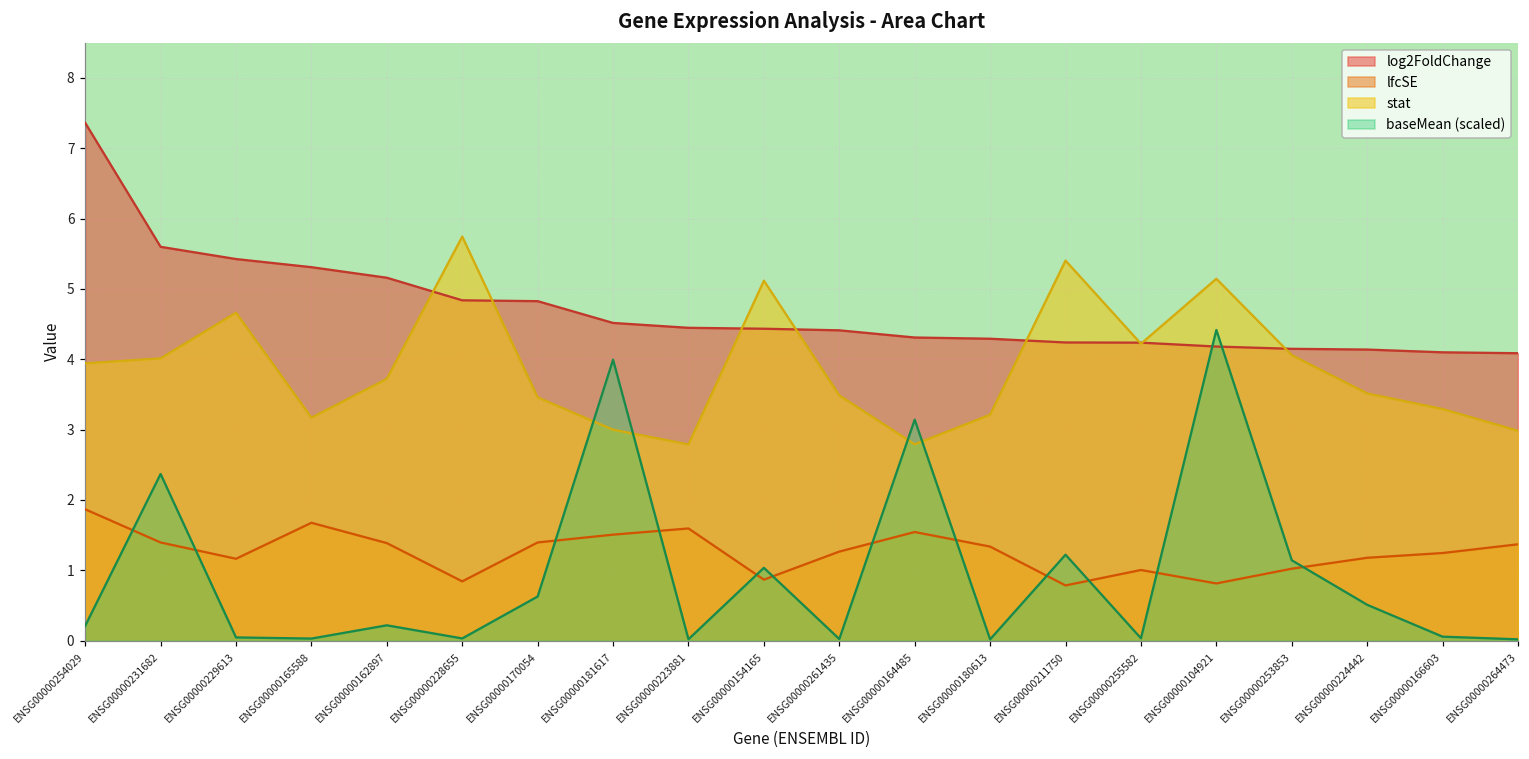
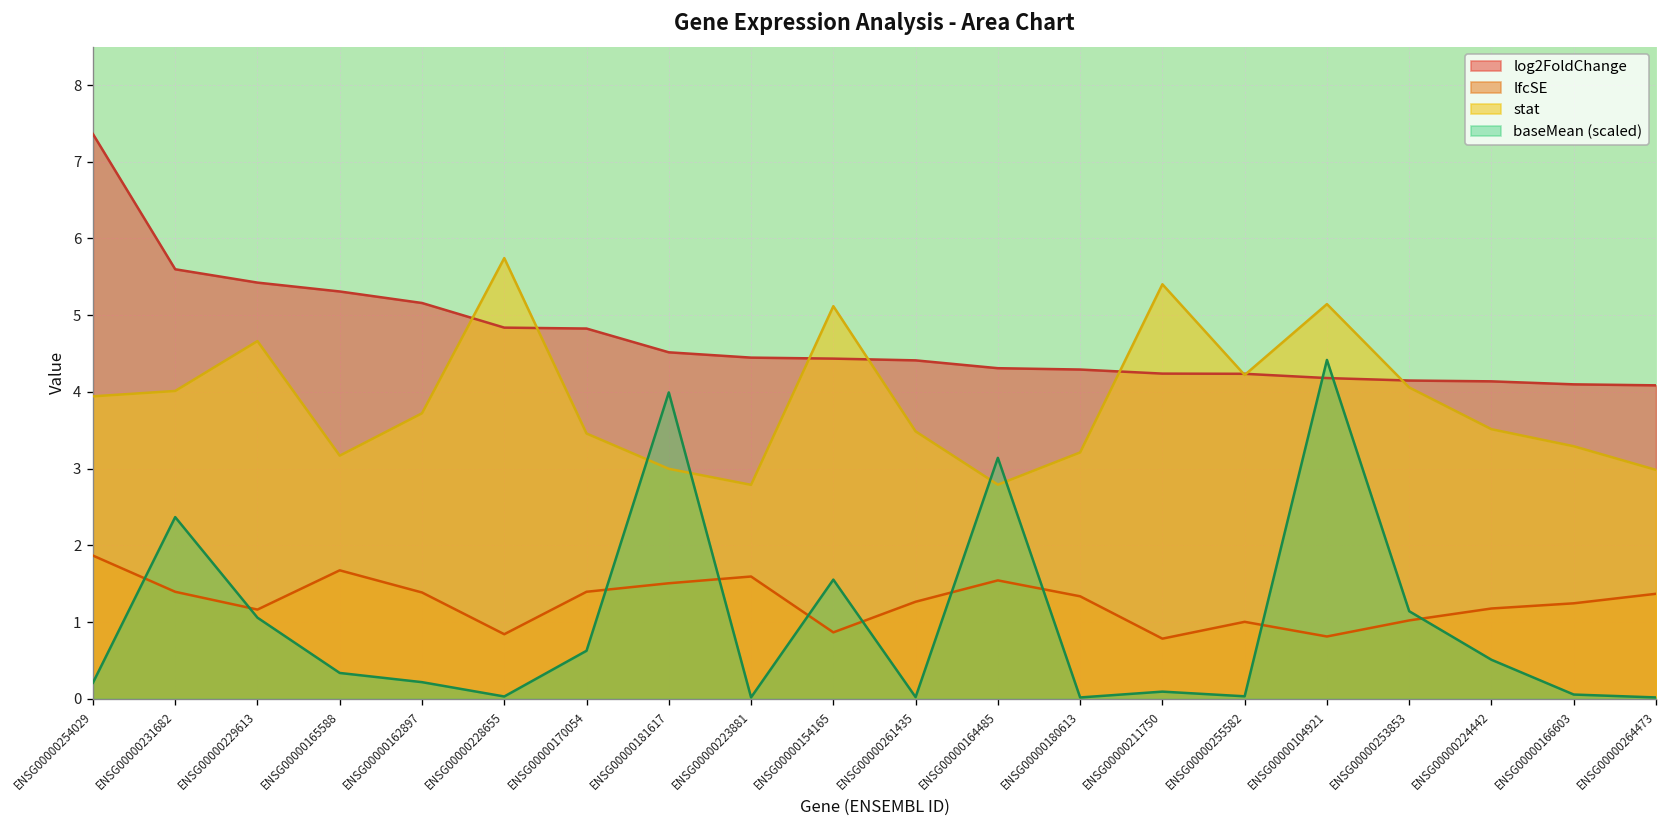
  {
    "baseMean (scaled)": {
      "ENSG00000254029": 0.2,
      "ENSG00000231682": 2.4,
-     "ENSG00000229613": 0.0,
-     "ENSG00000165588": 0.0,
+     "ENSG00000229613": 1.1,
+     "ENSG00000165588": 0.3,
      "ENSG00000162897": 0.2,
      "ENSG00000228655": 0.0,
      "ENSG00000170054": 0.6,
      "ENSG00000181617": 4.0,
      "ENSG00000223881": 0.0,
-     "ENSG00000154165": 1.0,
+     "ENSG00000154165": 1.6,
      "ENSG00000261435": 0.0,
      "ENSG00000164485": 3.1,
      "ENSG00000180613": 0.0,
-     "ENSG00000211750": 1.2,
+     "ENSG00000211750": 0.1,
      "ENSG00000255582": 0.0,
      "ENSG00000104921": 4.4,
      "ENSG00000253853": 1.1,
      "ENSG00000224442": 0.5,
      "ENSG00000166603": 0.1,
      "ENSG00000264473": 0.0
    }
  }
